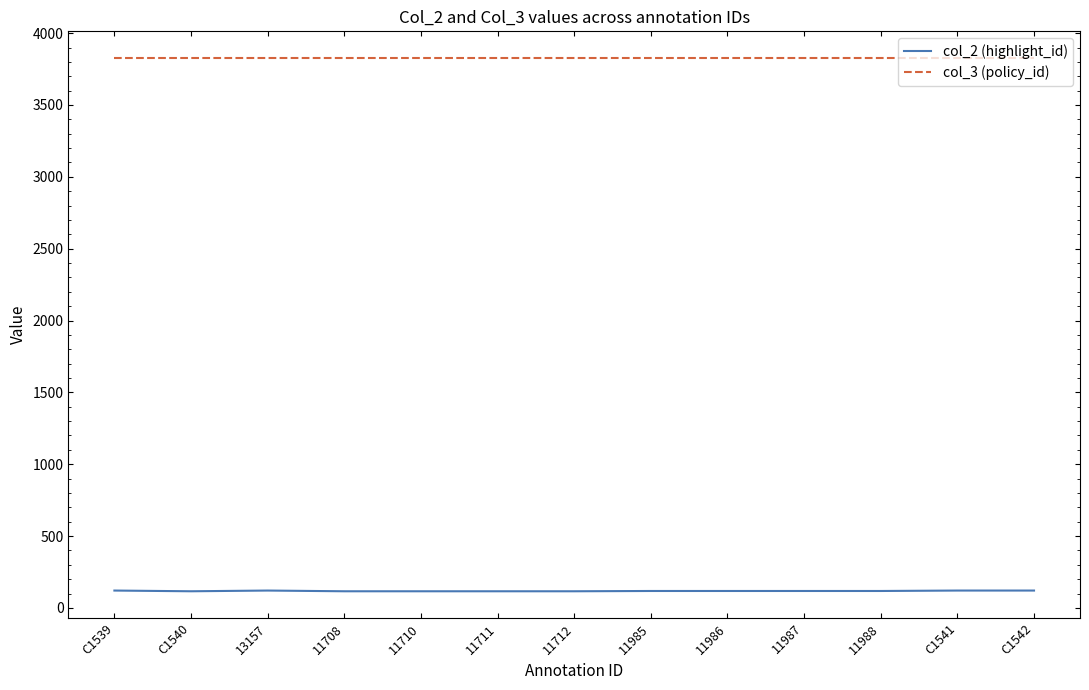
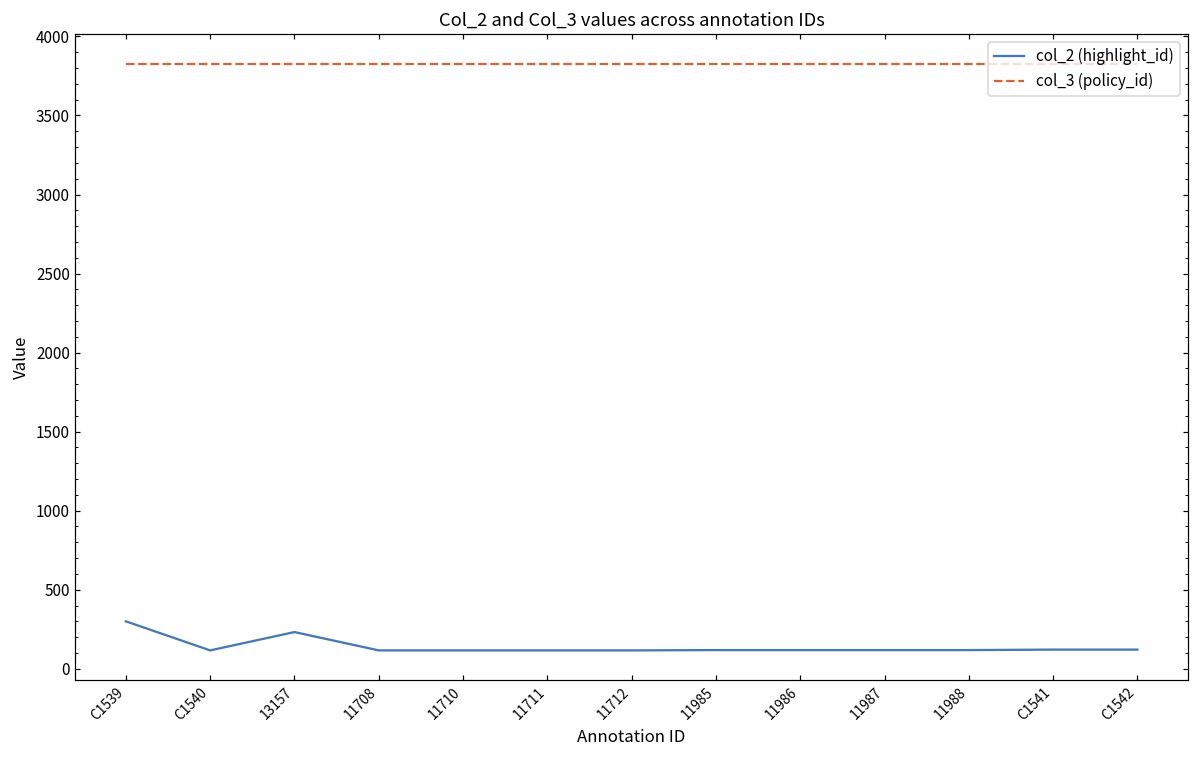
  {
    "col_2 (highlight_id)": {
-     "C1539": 120,
+     "C1539": 300,
      "C1540": 120,
-     "13157": 120,
+     "13157": 230,
      "11708": 120,
      "11710": 120,
      "11711": 120,
      "11712": 120,
      "11985": 120,
      "11986": 120,
      "11987": 120,
      "11988": 120,
      "C1541": 120,
      "C1542": 120
    },
    "col_3 (policy_id)": {
      "C1539": 3830,
      "C1540": 3830,
      "13157": 3830,
      "11708": 3830,
      "11710": 3830,
      "11711": 3830,
      "11712": 3830,
      "11985": 3830,
      "11986": 3830,
      "11987": 3830,
      "11988": 3830
    }
  }
